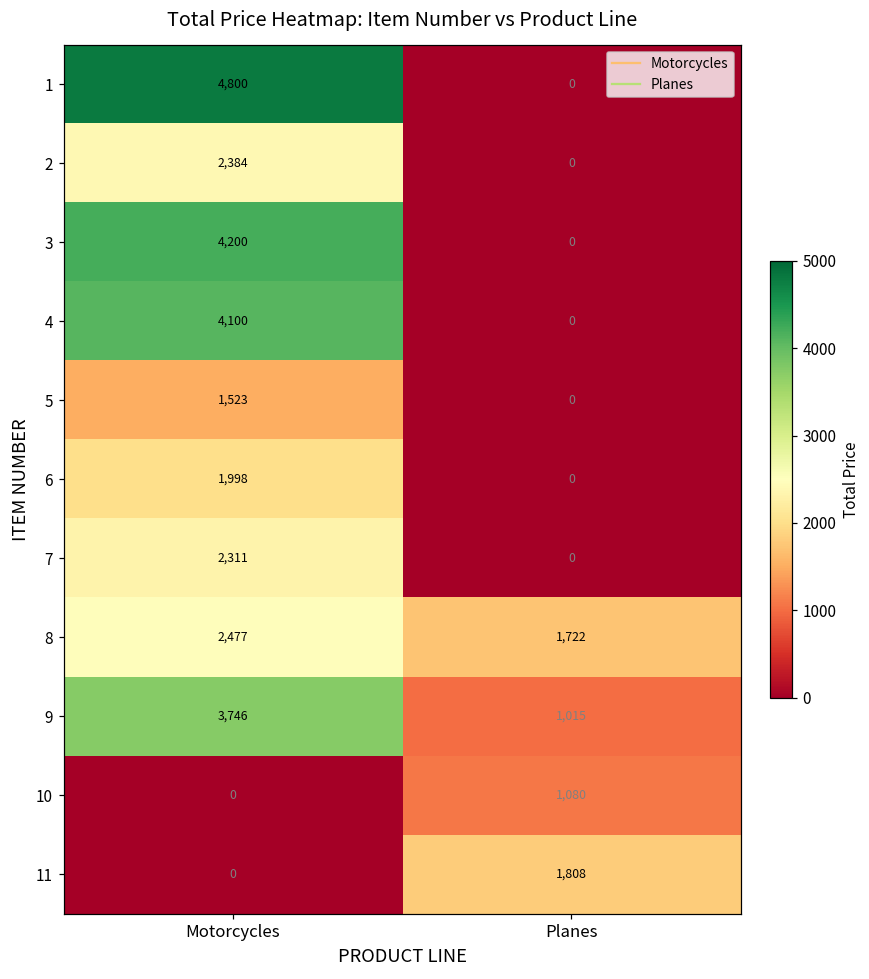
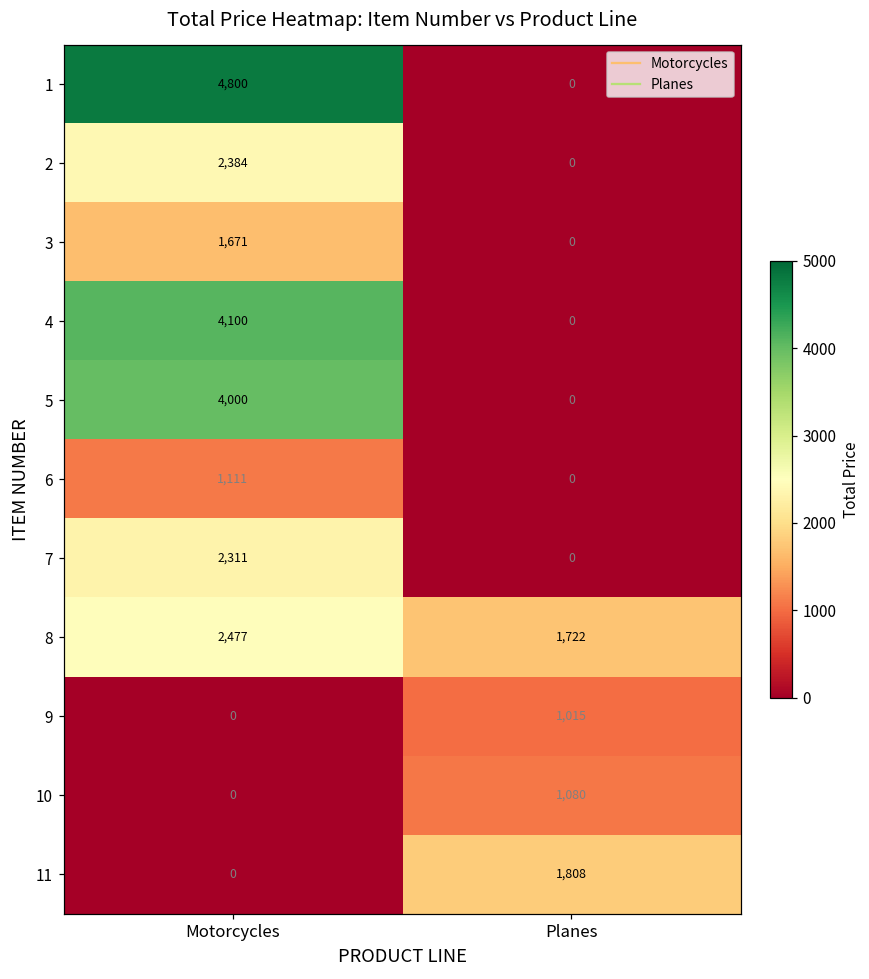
  {
    "1": {
      "Motorcycles": "4,800",
      "Planes": "0"
    },
    "2": {
      "Motorcycles": "2,384",
      "Planes": "0"
    },
    "3": {
-     "Motorcycles": "4,200",
+     "Motorcycles": "1,671",
      "Planes": "0"
    },
    "4": {
      "Motorcycles": "4,100",
      "Planes": "0"
    },
    "5": {
-     "Motorcycles": "1,523",
+     "Motorcycles": "4,000",
      "Planes": "0"
    },
    "6": {
-     "Motorcycles": "1,998",
+     "Motorcycles": "1,111",
      "Planes": "0"
    },
    "7": {
      "Motorcycles": "2,311",
      "Planes": "0"
    },
    "8": {
      "Motorcycles": "2,477",
      "Planes": "1,722"
    },
    "9": {
-     "Motorcycles": "3,746",
+     "Motorcycles": "0",
      "Planes": "1,015"
    },
    "10": {
      "Motorcycles": "0",
      "Planes": "1,080"
    },
    "11": {
      "Motorcycles": "0",
      "Planes": "1,808"
    }
  }
